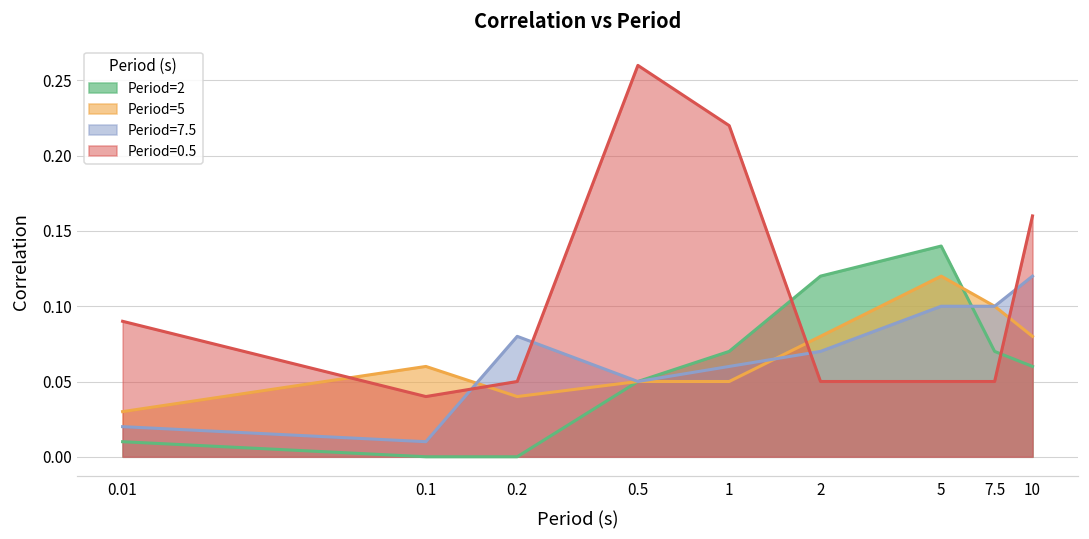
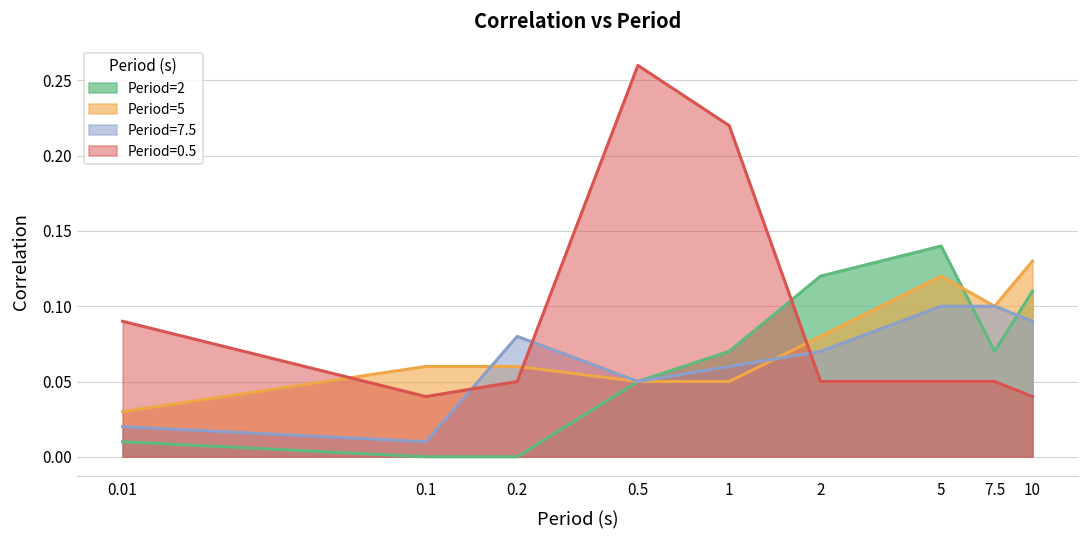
  {
    "Period=2": {
      "0.01": 0.01,
      "0.1": 0.00,
      "0.2": 0.00,
      "1": 0.07,
      "2": 0.12,
      "5": 0.14,
      "7.5": 0.07,
-     "10": 0.06
+     "10": 0.11
    },
    "Period=5": {
      "0.01": 0.03,
      "0.1": 0.06,
-     "0.2": 0.04,
+     "0.2": 0.06,
      "1": 0.05,
      "2": 0.08,
      "5": 0.12,
-     "10": 0.08
+     "10": 0.13
    },
    "Period=7.5": {
      "0.01": 0.02,
      "0.1": 0.01,
      "0.2": 0.08,
      "1": 0.06,
      "2": 0.07,
      "5": 0.10,
-     "10": 0.12
+     "10": 0.09
    },
    "Period=0.5": {
      "0.01": 0.09,
      "0.1": 0.04,
      "0.2": 0.05,
      "0.5": 0.26,
      "1": 0.22,
      "2": 0.05,
      "5": 0.05,
      "7.5": 0.05,
-     "10": 0.16
+     "10": 0.04
    }
  }
